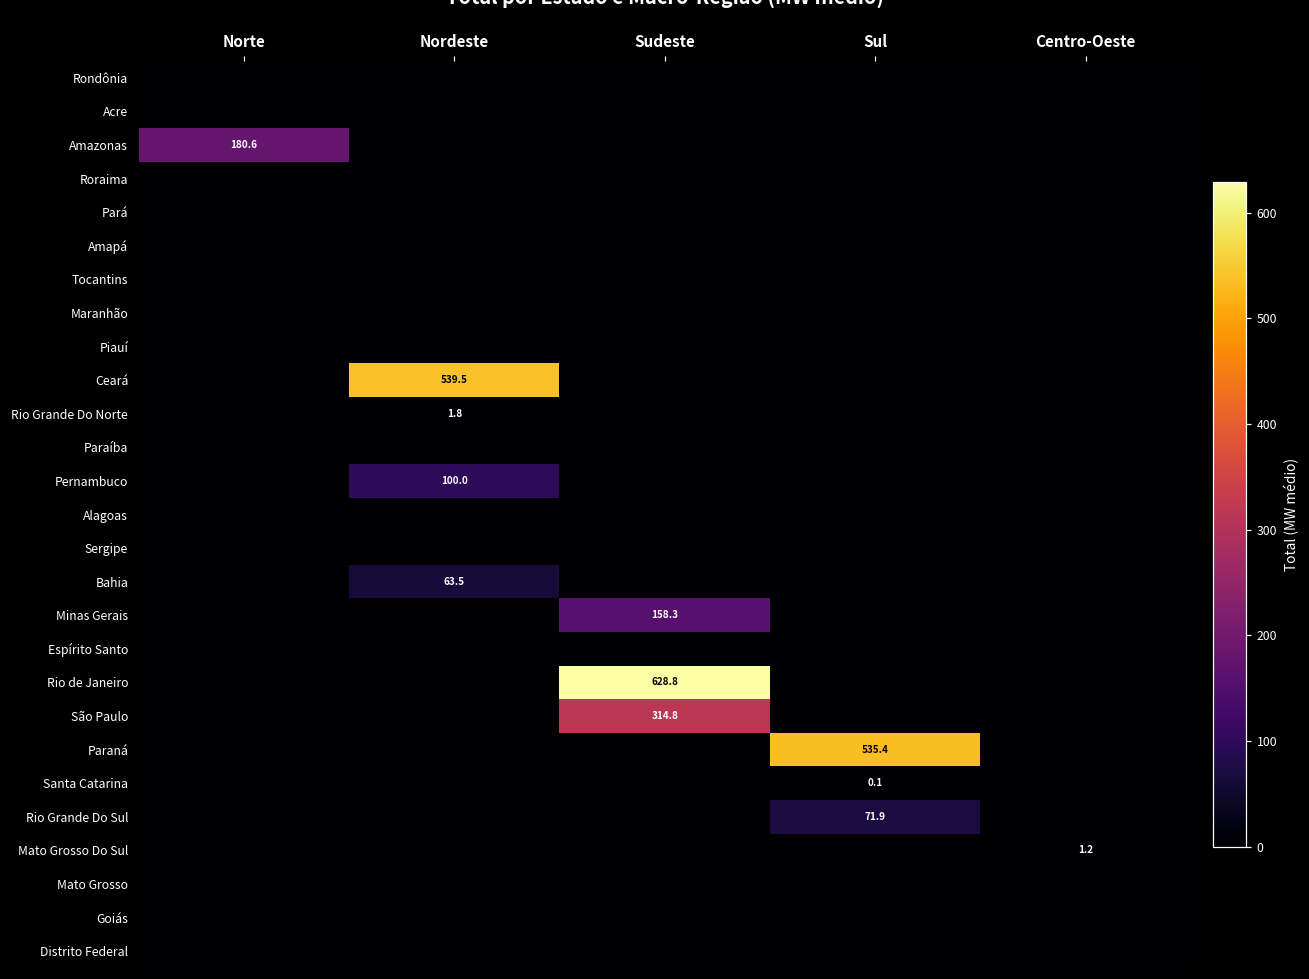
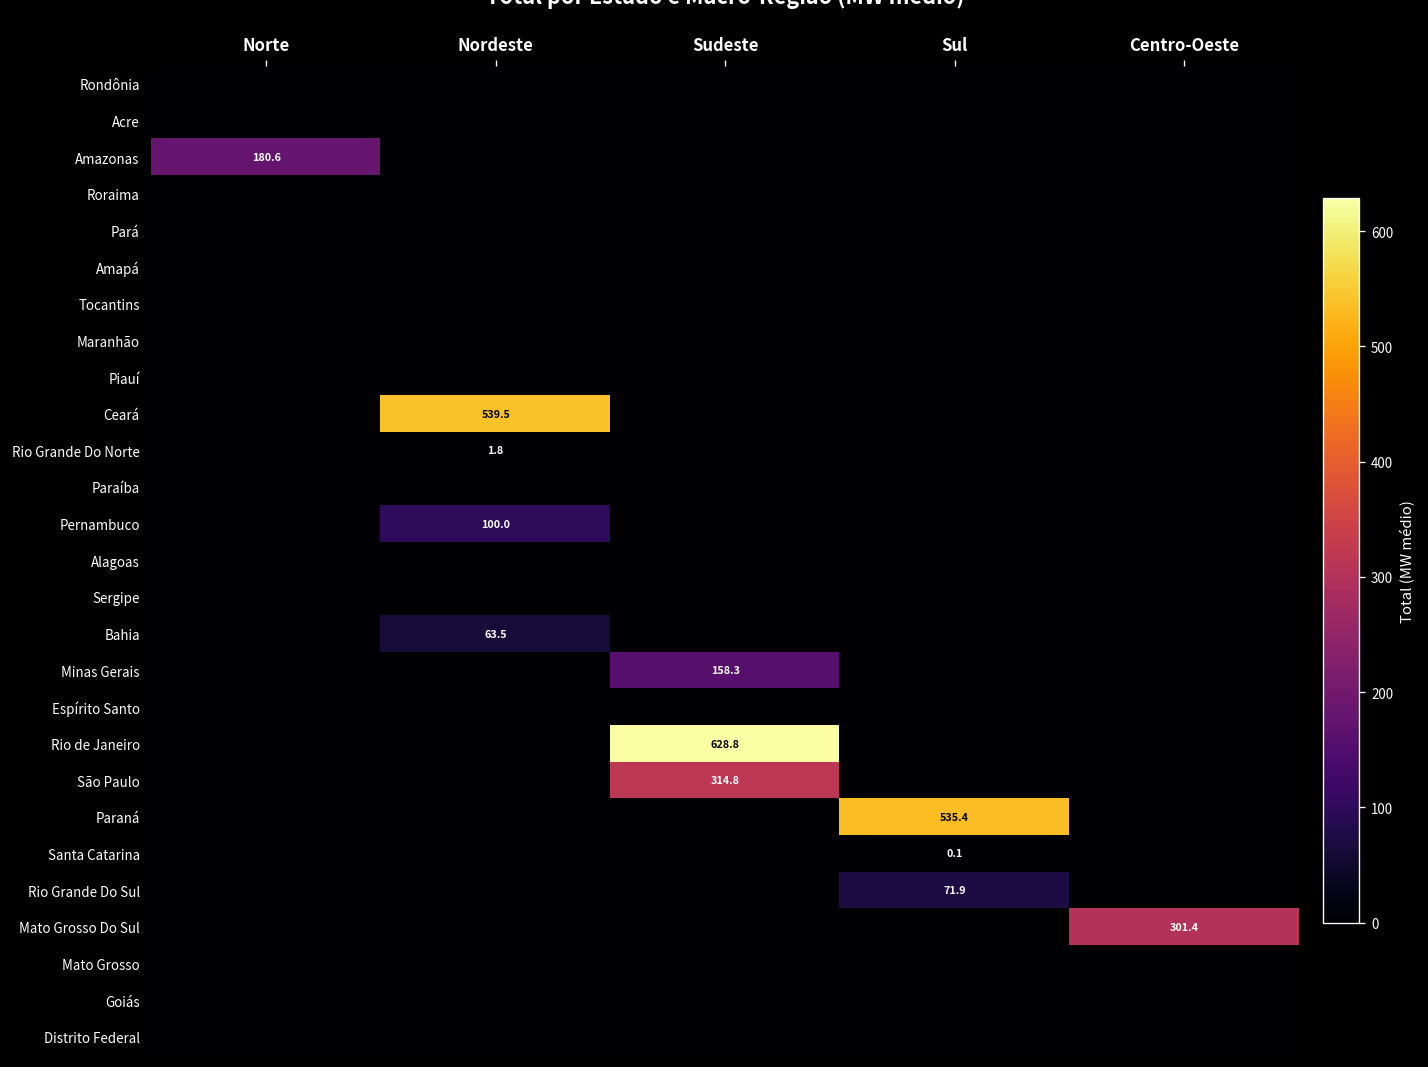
  {
    "Amazonas": {
      "Norte": 180.6
    },
    "Ceará": {
      "Nordeste": 539.5
    },
    "Rio Grande Do Norte": {
      "Nordeste": 1.8
    },
    "Pernambuco": {
      "Nordeste": 100.0
    },
    "Bahia": {
      "Nordeste": 63.5
    },
    "Minas Gerais": {
      "Sudeste": 158.3
    },
    "Rio de Janeiro": {
      "Sudeste": 628.8
    },
    "São Paulo": {
      "Sudeste": 314.8
    },
    "Paraná": {
      "Sul": 535.4
    },
    "Santa Catarina": {
      "Sul": 0.1
    },
    "Rio Grande Do Sul": {
      "Sul": 71.9
    },
    "Mato Grosso Do Sul": {
-     "Centro-Oeste": 1.2
+     "Centro-Oeste": 301.4
    }
  }
